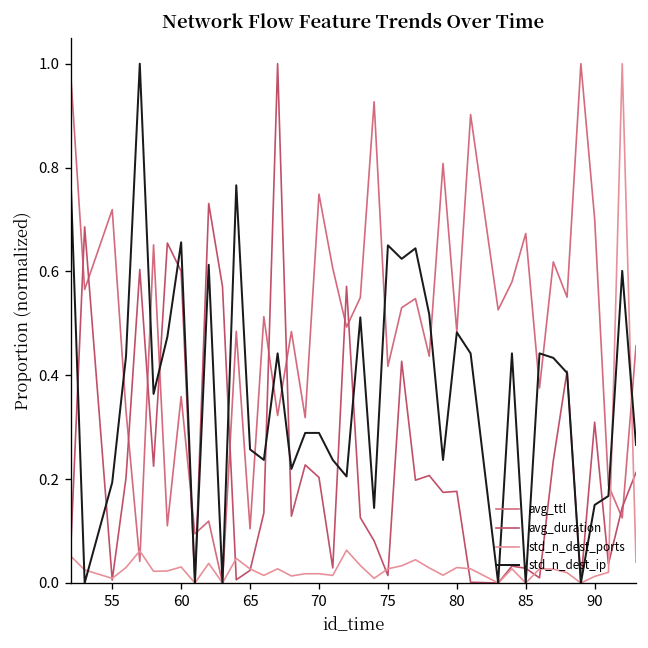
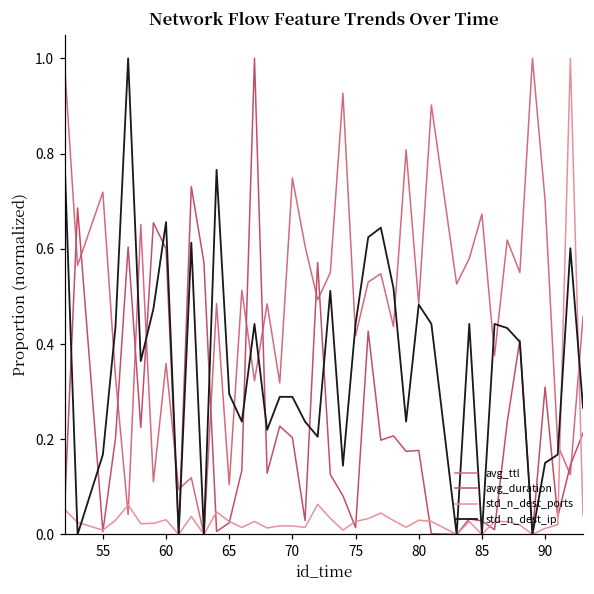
  {
    "std_n_dest_ip": {
-     "55": 0.19,
+     "55": 0.17,
      "60": 0.66,
-     "65": 0.26,
+     "65": 0.29,
      "70": 0.29,
-     "75": 0.65,
+     "75": 0.44,
      "90": 0.15
    }
  }
